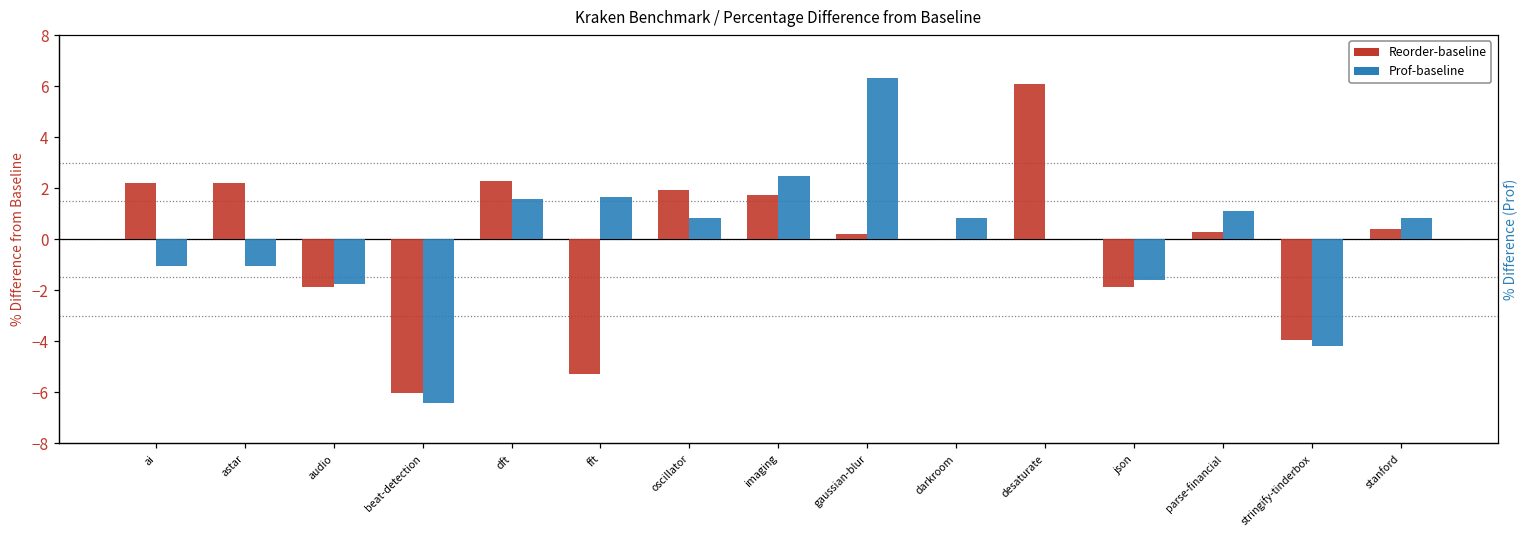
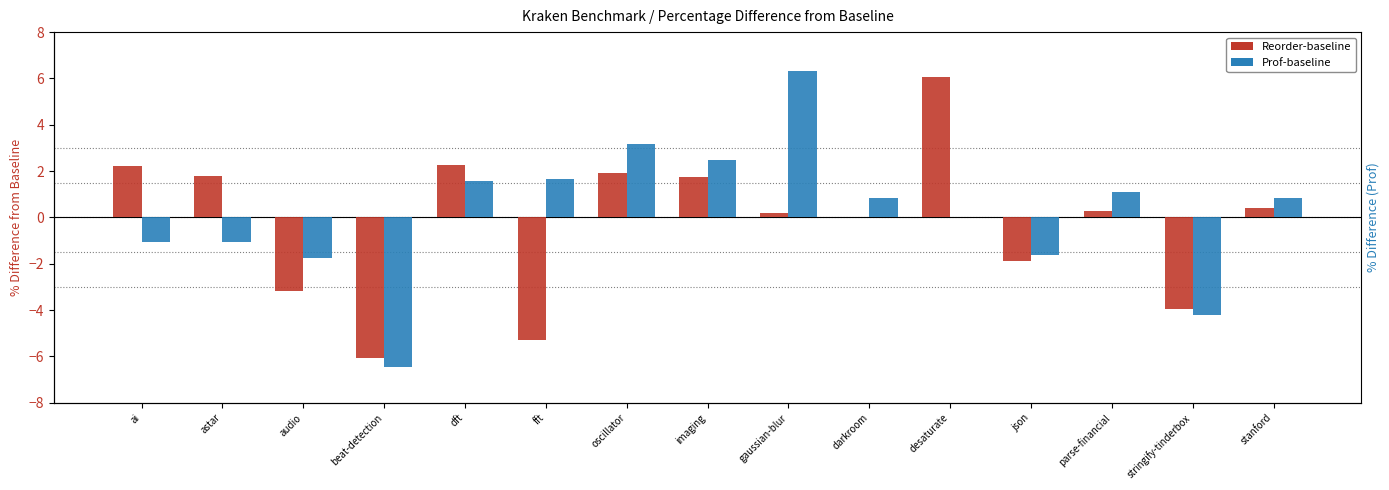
  {
    "Reorder-baseline": {
      "ai": 2.2,
-     "astar": 2.2,
-     "audio": -1.9,
+     "astar": 1.8,
+     "audio": -3.2,
      "beat-detection": -6.1,
      "dft": 2.3,
      "fft": -5.3,
      "oscillator": 1.9,
      "imaging": 1.8,
      "gaussian-blur": 0.2,
      "darkroom": 0.0,
      "desaturate": 6.1,
      "json": -1.9,
      "parse-financial": 0.3,
      "stringify-tinderbox": -3.9,
      "stanford": 0.4
    },
    "Prof-baseline": {
      "ai": -1.1,
      "astar": -1.1,
      "audio": -1.8,
      "beat-detection": -6.4,
      "dft": 1.6,
      "fft": 1.7,
-     "oscillator": 0.8,
+     "oscillator": 3.2,
      "imaging": 2.5,
      "gaussian-blur": 6.3,
      "darkroom": 0.9,
      "desaturate": 0.0,
      "json": -1.6,
      "parse-financial": 1.1,
      "stringify-tinderbox": -4.2,
      "stanford": 0.8
    }
  }
